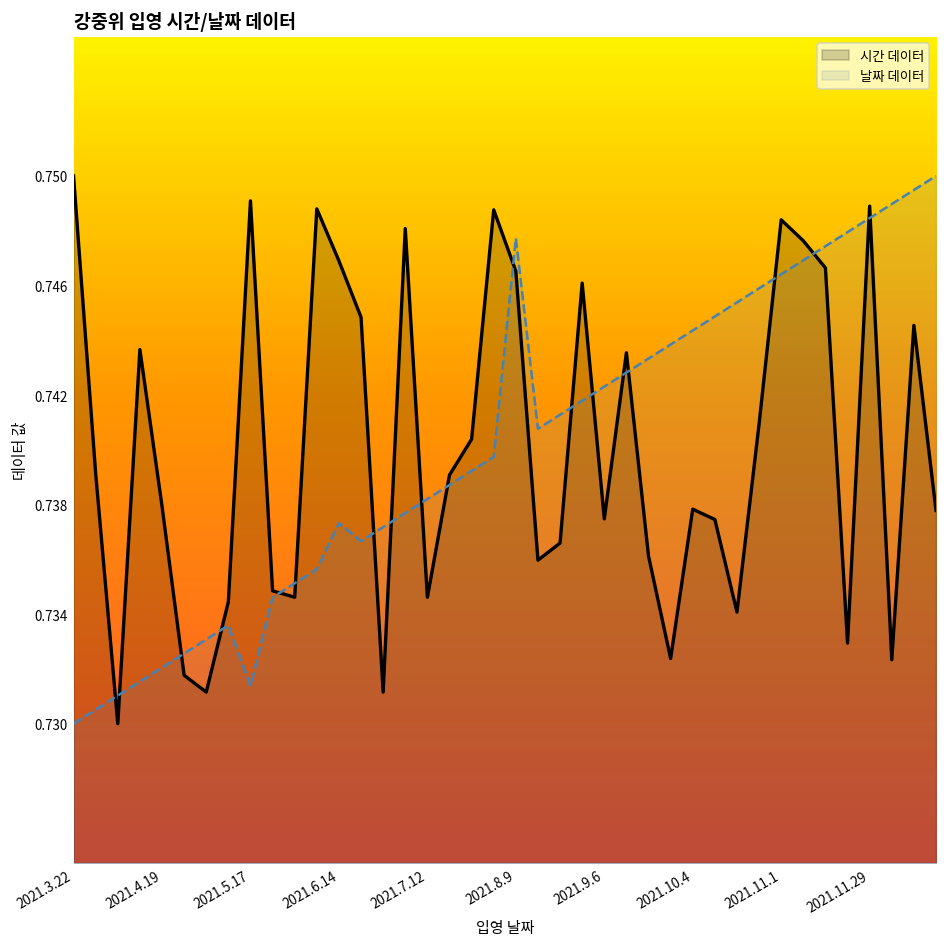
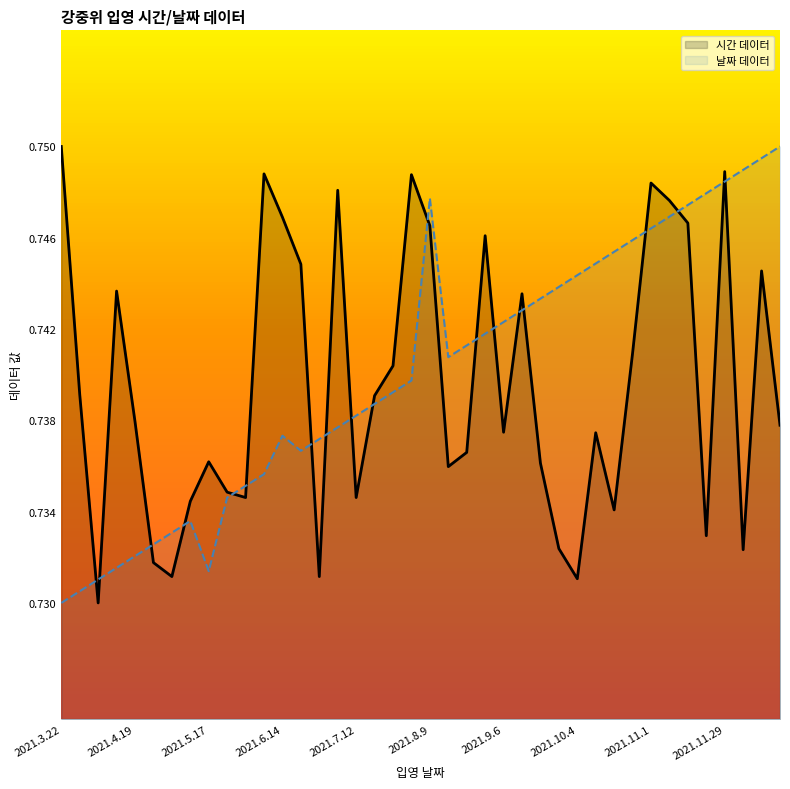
  {
    "시간 데이터": {
      "2021.3.22": 0.7496,
      "2021.4.19": 0.7377,
-     "2021.5.17": 0.7487,
+     "2021.5.17": 0.7360,
      "2021.6.14": 0.7465,
      "2021.7.12": 0.7344,
      "2021.8.9": 0.7461,
      "2021.9.6": 0.7373,
-     "2021.10.4": 0.7376,
+     "2021.10.4": 0.7309,
      "2021.11.1": 0.7480,
      "2021.11.29": 0.7485
    },
    "날짜 데이터": {
      "2021.3.22": 0.7299,
      "2021.4.19": 0.7319,
      "2021.5.17": 0.7313,
      "2021.6.14": 0.7371,
      "2021.7.12": 0.7380,
      "2021.8.9": 0.7473,
      "2021.9.6": 0.7420,
      "2021.10.4": 0.7440,
      "2021.11.1": 0.7460,
      "2021.11.29": 0.7480
    }
  }
